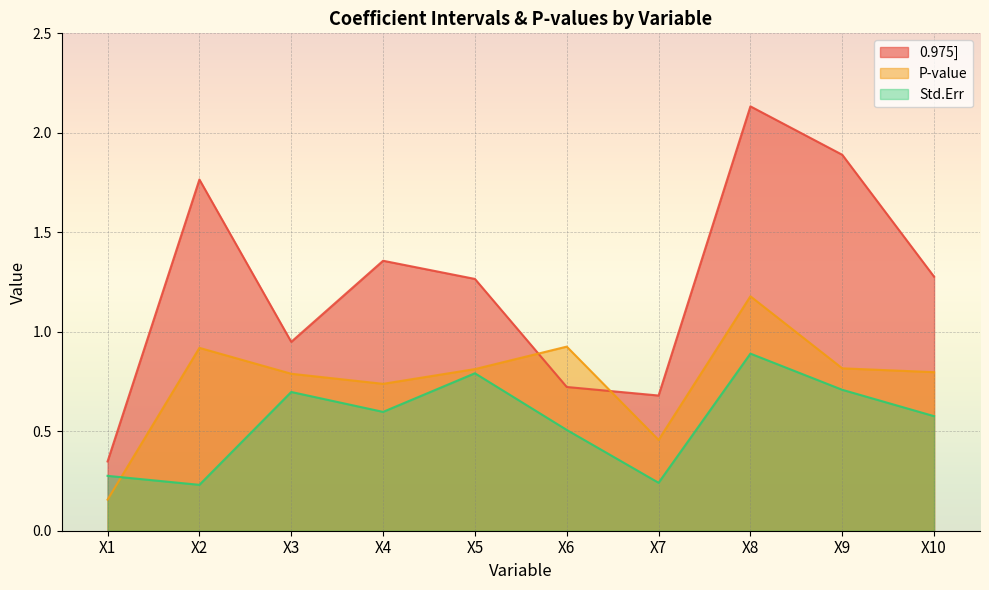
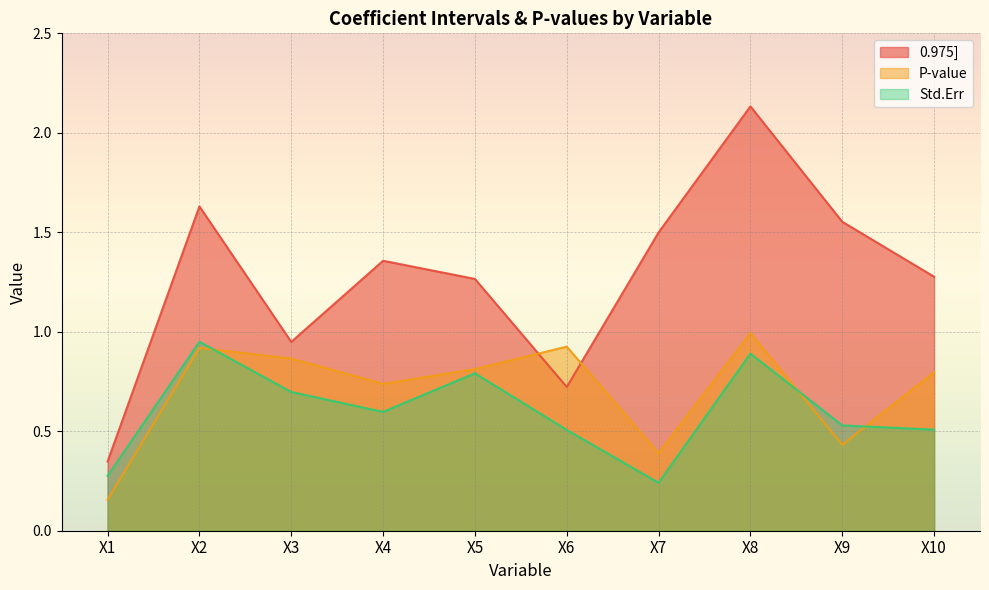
  {
    "0.975]": {
      "X1": 0.35,
-     "X2": 1.77,
+     "X2": 1.63,
      "X3": 0.95,
      "X4": 1.36,
      "X5": 1.27,
      "X6": 0.72,
-     "X7": 0.68,
+     "X7": 1.50,
      "X8": 2.13,
-     "X9": 1.89,
+     "X9": 1.55,
      "X10": 1.28
    },
    "P-value": {
      "X1": 0.16,
      "X2": 0.92,
-     "X3": 0.79,
+     "X3": 0.87,
      "X4": 0.74,
      "X5": 0.81,
      "X6": 0.93,
-     "X7": 0.46,
-     "X8": 1.18,
-     "X9": 0.82,
+     "X7": 0.39,
+     "X8": 0.99,
+     "X9": 0.43,
      "X10": 0.80
    },
    "Std.Err": {
      "X1": 0.28,
-     "X2": 0.23,
+     "X2": 0.95,
      "X3": 0.70,
      "X4": 0.60,
      "X5": 0.79,
      "X6": 0.51,
      "X7": 0.24,
      "X8": 0.89,
-     "X9": 0.71,
-     "X10": 0.58
+     "X9": 0.53,
+     "X10": 0.51
    }
  }
